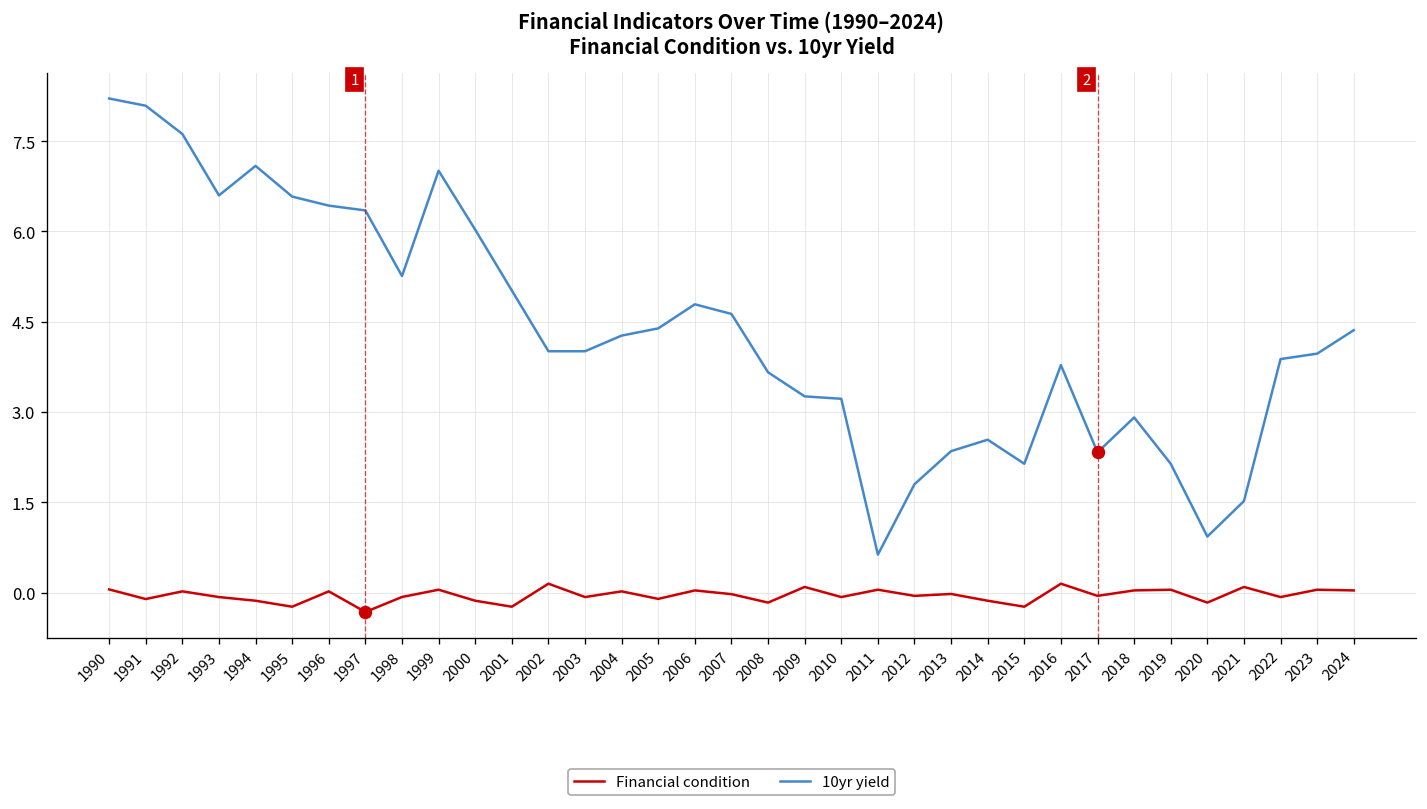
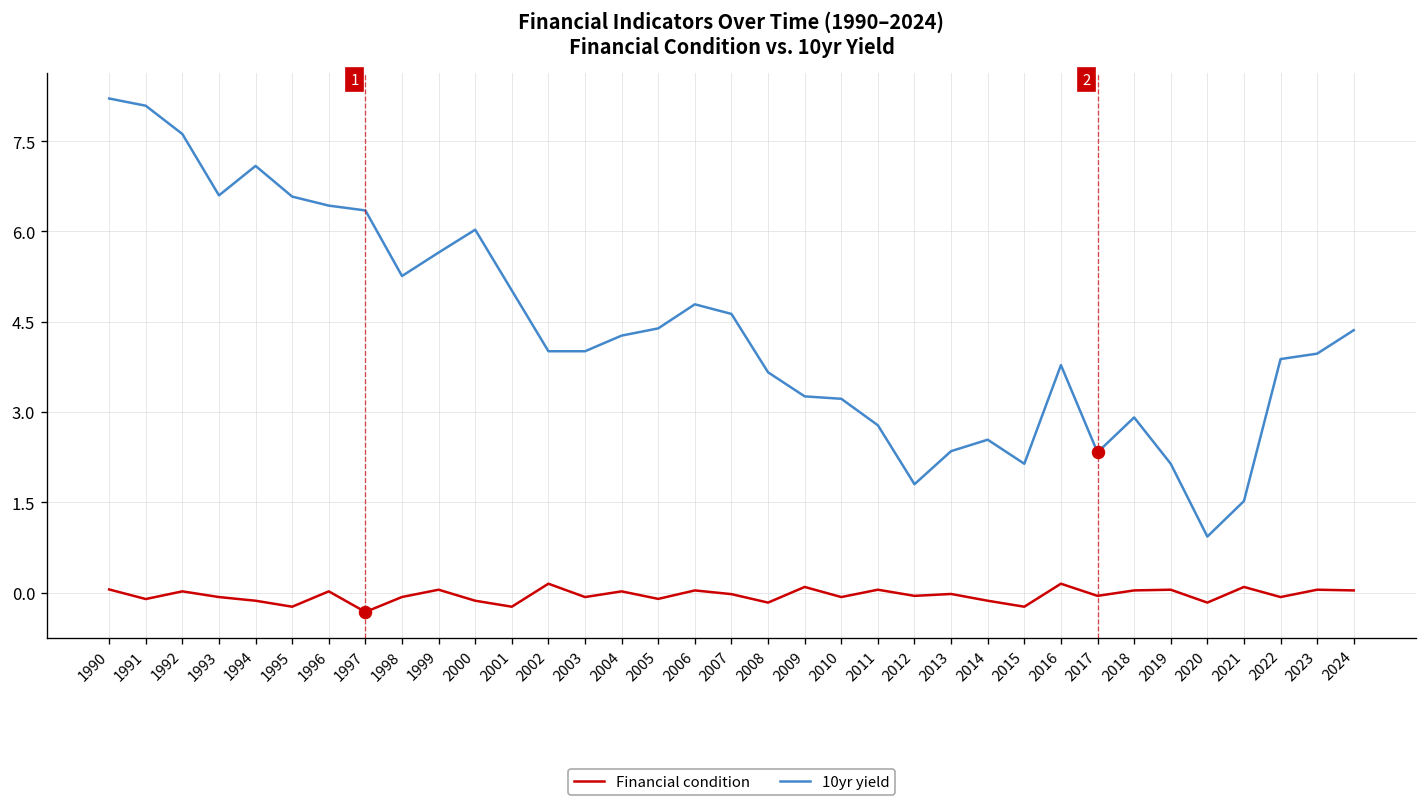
  {
    "10yr yield": {
      "1990": 8.2,
      "1991": 8.1,
      "1992": 7.6,
      "1993": 6.6,
      "1994": 7.1,
      "1995": 6.6,
      "1996": 6.4,
      "1997": 6.4,
      "1998": 5.3,
-     "1999": 7.0,
+     "1999": 5.7,
      "2000": 6.0,
      "2001": 5.0,
      "2002": 4.0,
      "2003": 4.0,
      "2004": 4.3,
      "2005": 4.4,
      "2006": 4.8,
      "2007": 4.6,
      "2008": 3.7,
      "2009": 3.3,
      "2010": 3.2,
-     "2011": 0.6,
+     "2011": 2.8,
      "2012": 1.8,
      "2013": 2.4,
      "2014": 2.5,
      "2015": 2.1,
      "2016": 3.8,
      "2018": 2.9,
      "2019": 2.1,
      "2020": 0.9,
      "2021": 1.5,
      "2022": 3.9,
      "2023": 4.0,
      "2024": 4.4
    }
  }
